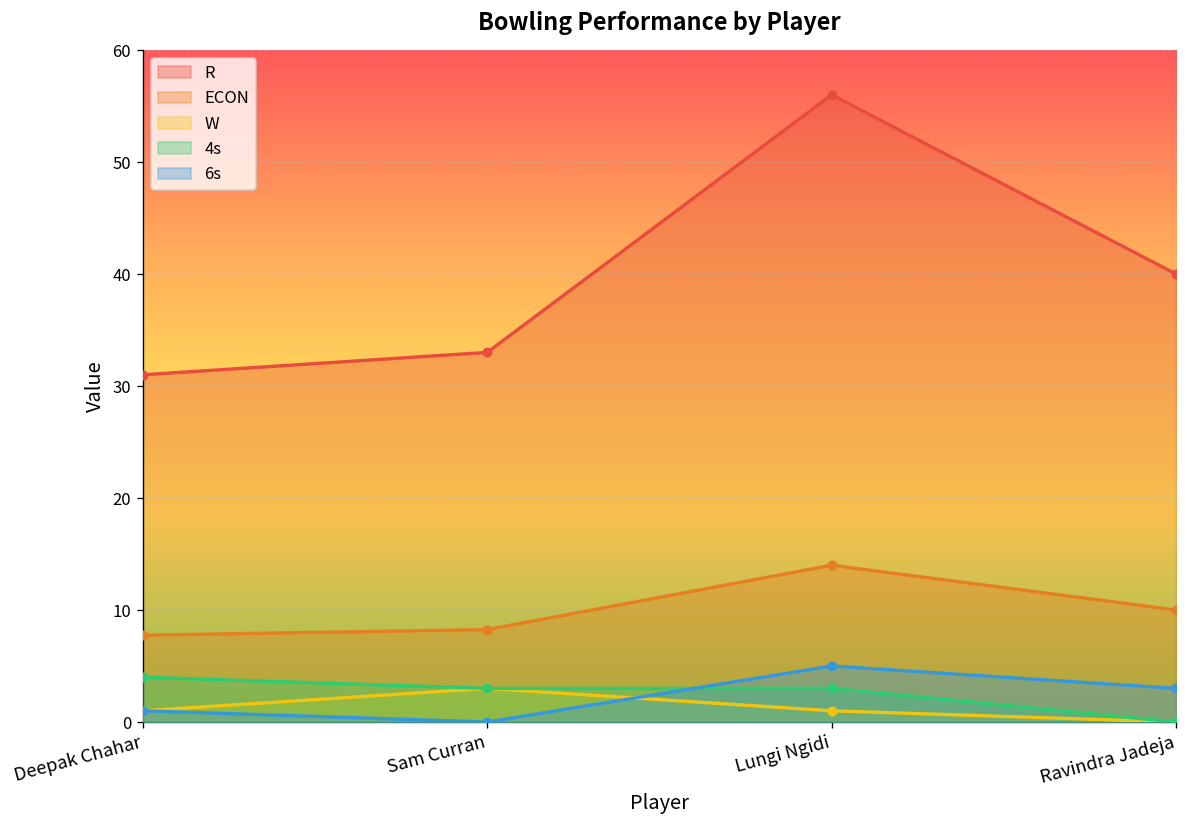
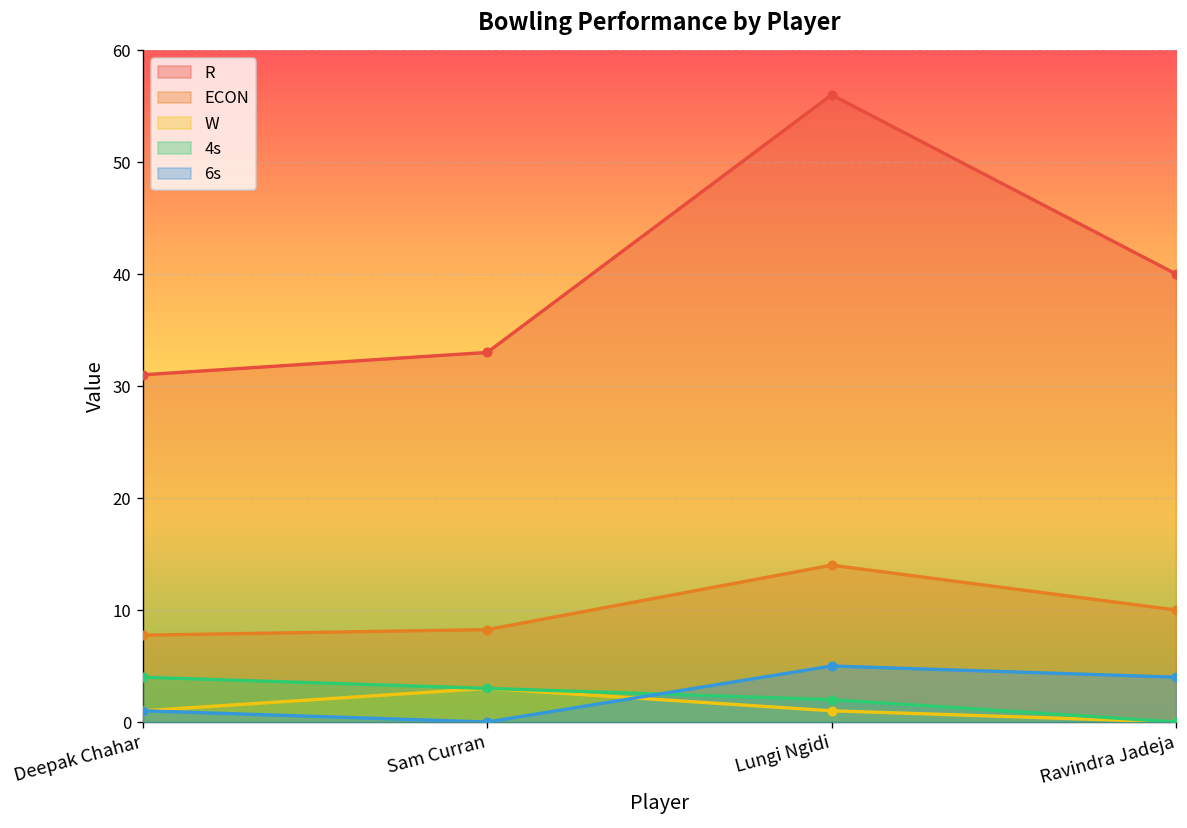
  {
    "4s": {
      "Deepak Chahar": 4,
-     "Lungi Ngidi": 3
+     "Lungi Ngidi": 2
    },
    "6s": {
      "Sam Curran": 0,
      "Lungi Ngidi": 5,
-     "Ravindra Jadeja": 3
+     "Ravindra Jadeja": 4
    }
  }
